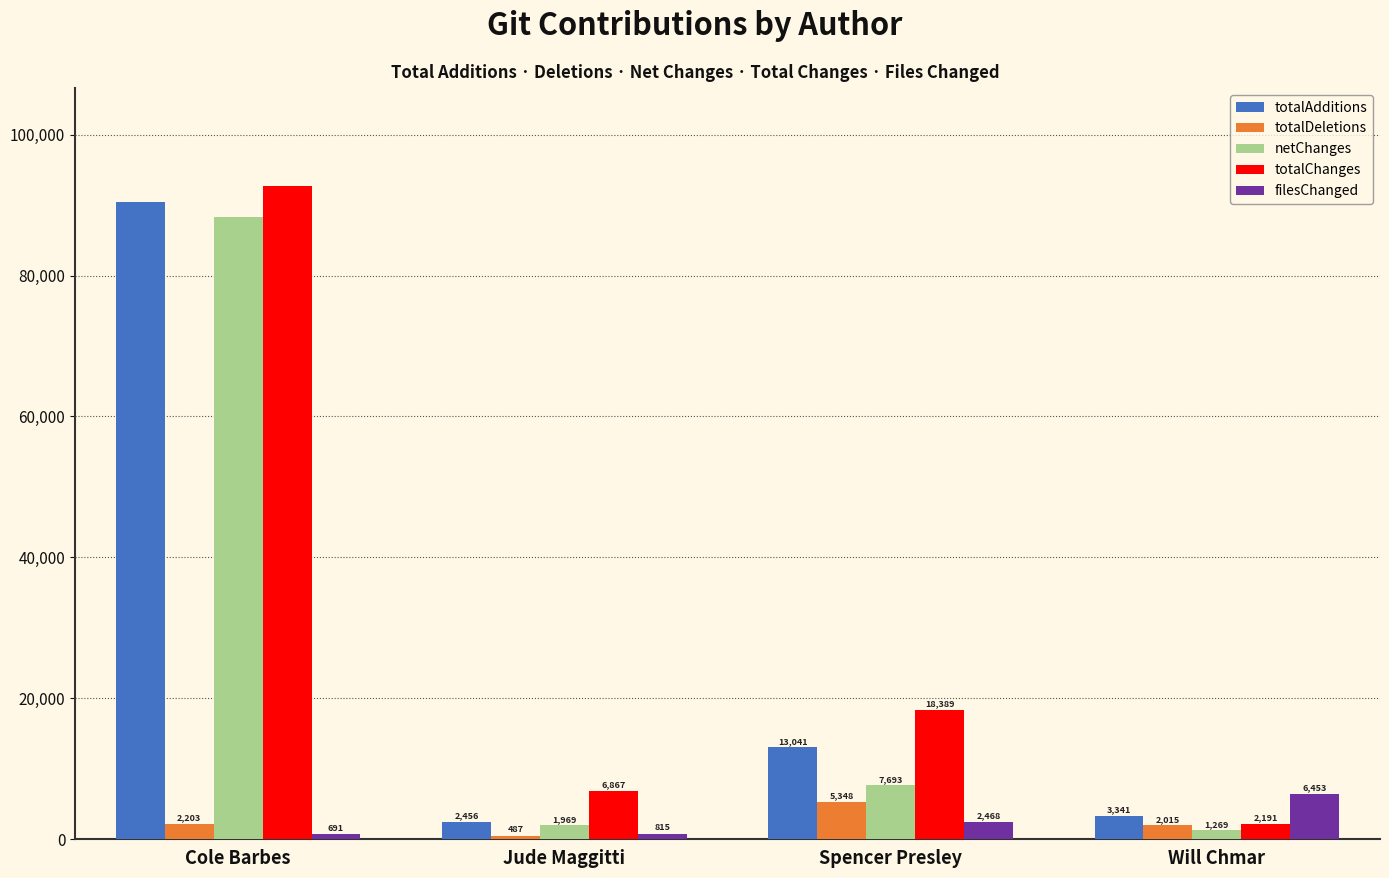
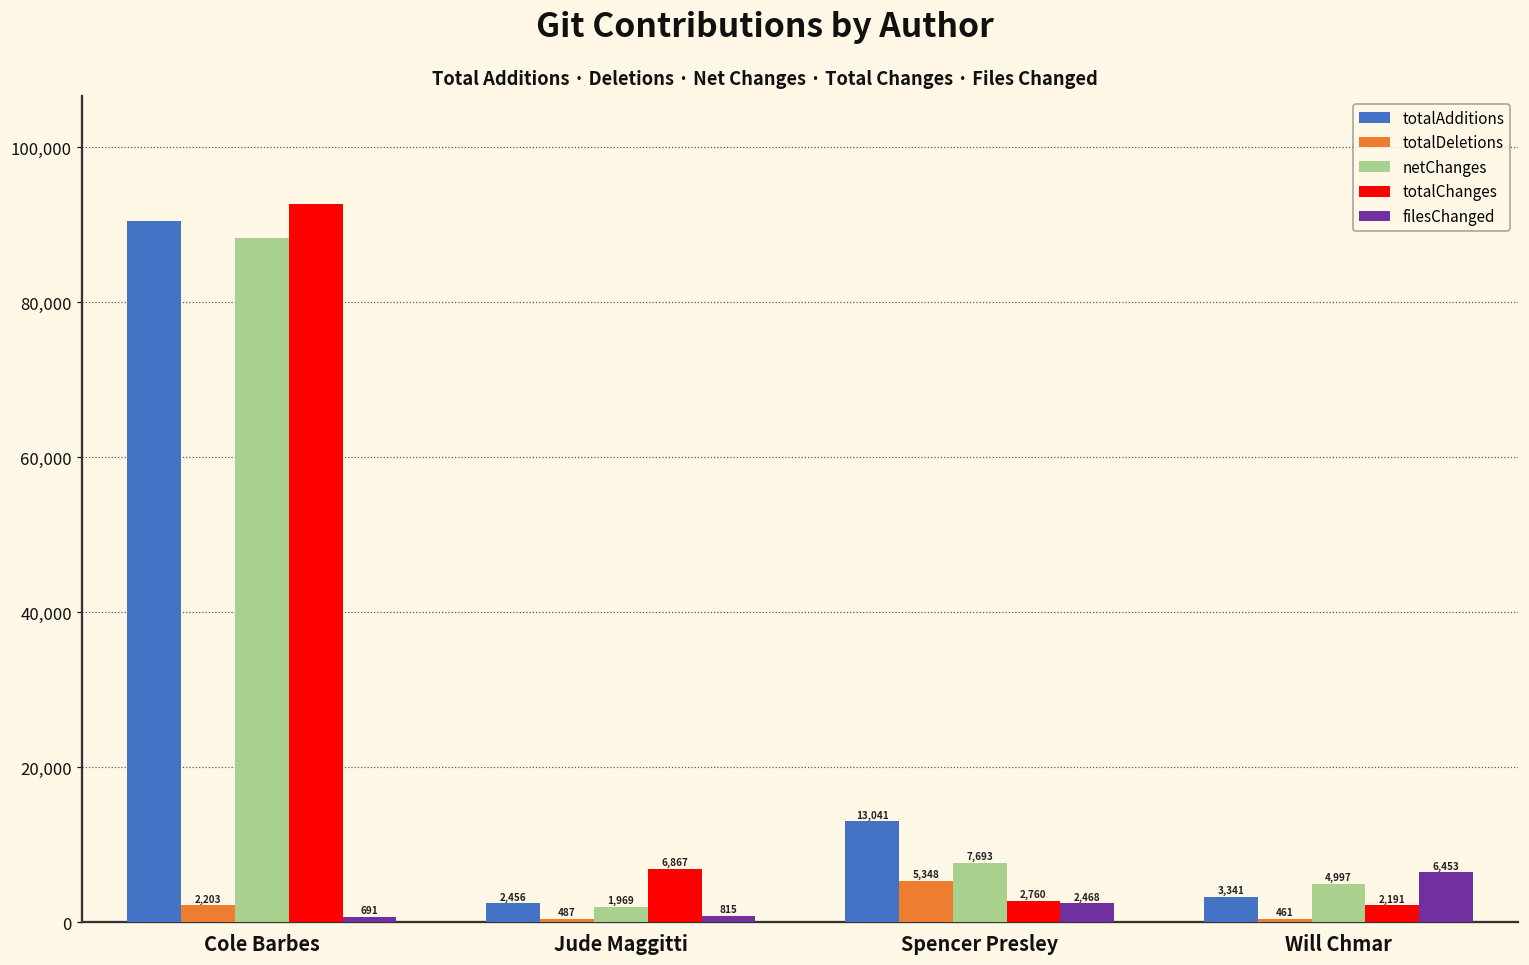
  {
    "totalAdditions": {
      "Jude Maggitti": "2,456",
      "Spencer Presley": "13,041",
      "Will Chmar": "3,341"
    },
    "totalDeletions": {
      "Cole Barbes": "2,203",
      "Jude Maggitti": "487",
      "Spencer Presley": "5,348",
-     "Will Chmar": "2,015"
+     "Will Chmar": "461"
    },
    "netChanges": {
      "Jude Maggitti": "1,969",
      "Spencer Presley": "7,693",
-     "Will Chmar": "1,269"
+     "Will Chmar": "4,997"
    },
    "totalChanges": {
      "Jude Maggitti": "6,867",
-     "Spencer Presley": "18,389",
+     "Spencer Presley": "2,760",
      "Will Chmar": "2,191"
    },
    "filesChanged": {
      "Cole Barbes": "691",
      "Jude Maggitti": "815",
      "Spencer Presley": "2,468",
      "Will Chmar": "6,453"
    }
  }
